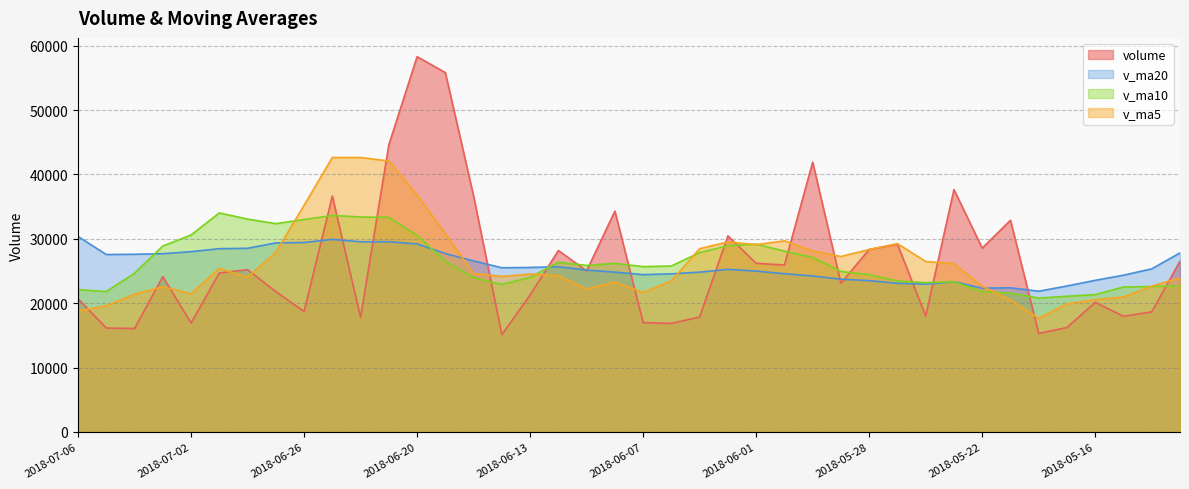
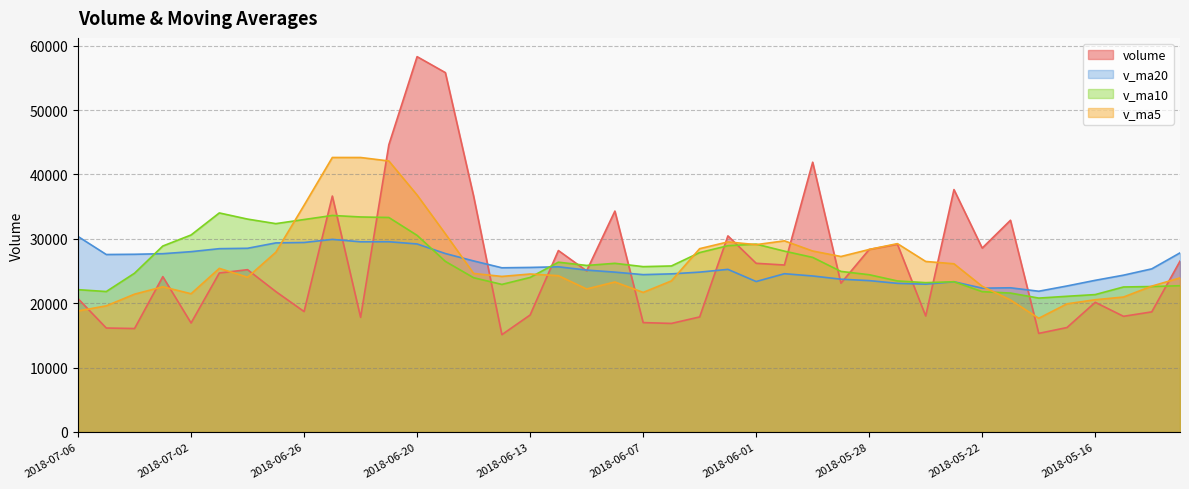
  {
    "volume": {
      "2018-07-06": 21000,
      "2018-07-02": 17000,
      "2018-06-26": 19000,
      "2018-06-20": 58000,
-     "2018-06-13": 21000,
+     "2018-06-13": 18000,
      "2018-06-07": 17000,
      "2018-06-01": 26000,
      "2018-05-22": 29000,
      "2018-05-16": 20000
    },
    "v_ma20": {
      "2018-07-06": 30000,
      "2018-07-02": 28000,
      "2018-06-26": 29000,
      "2018-06-20": 29000,
      "2018-06-13": 26000,
      "2018-06-07": 24000,
-     "2018-06-01": 25000,
+     "2018-06-01": 23000,
      "2018-05-28": 24000,
      "2018-05-16": 24000
    },
    "v_ma10": {
      "2018-07-06": 22000,
      "2018-07-02": 31000,
      "2018-06-26": 33000,
      "2018-06-20": 31000,
      "2018-06-13": 24000,
      "2018-06-07": 26000,
      "2018-05-28": 24000,
      "2018-05-22": 22000,
      "2018-05-16": 21000
    },
    "v_ma5": {
      "2018-07-06": 19000,
      "2018-07-02": 21000,
      "2018-06-26": 35000,
      "2018-06-20": 37000,
      "2018-06-13": 25000,
      "2018-06-07": 22000,
      "2018-05-16": 21000
    }
  }
